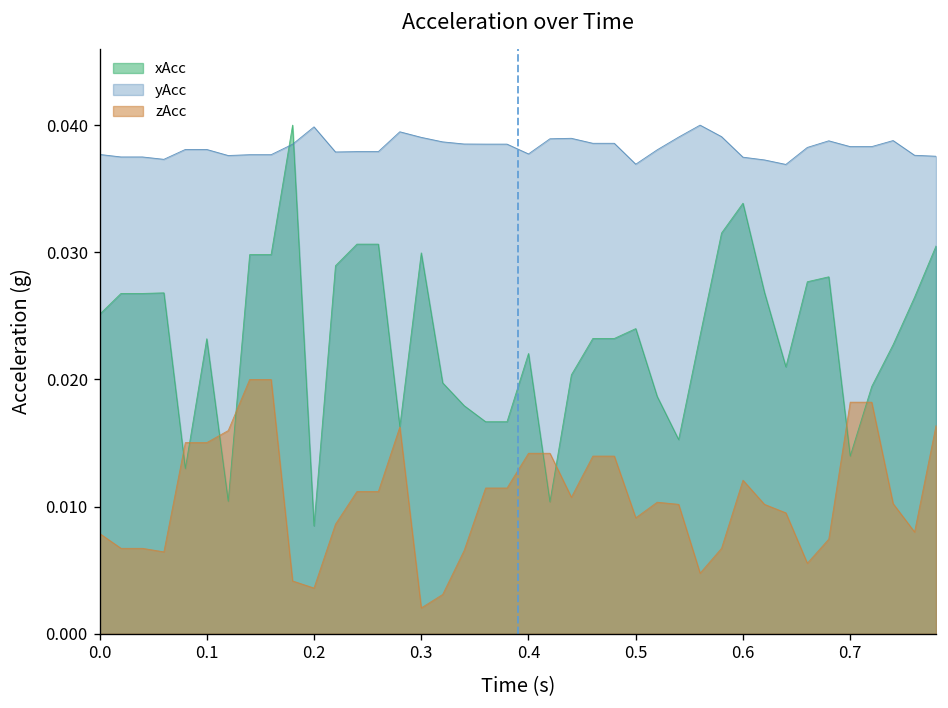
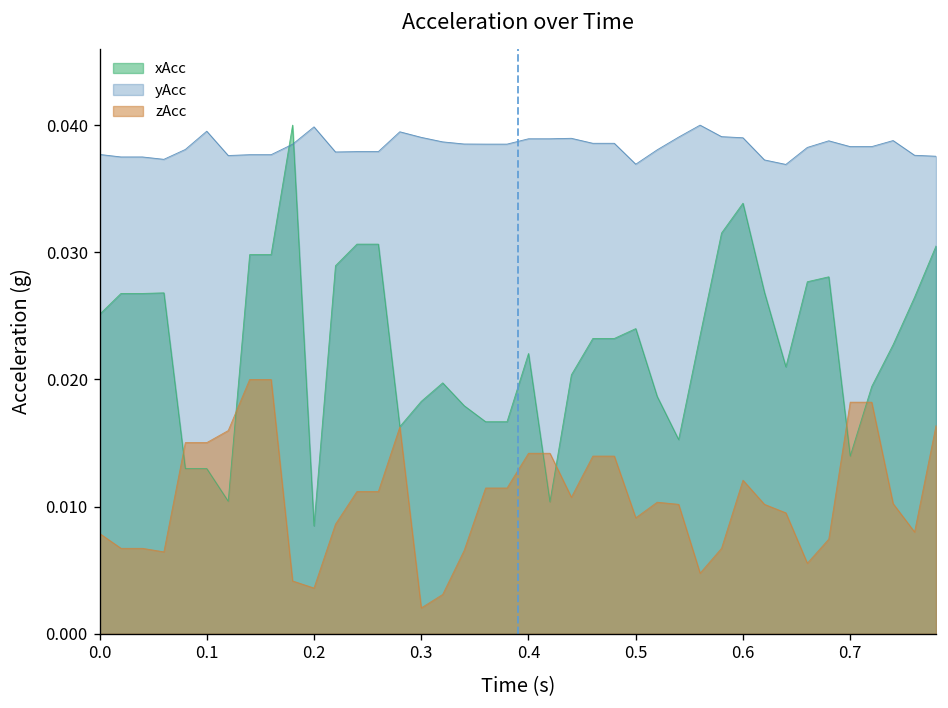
  {
    "xAcc": {
      "0.0": 0.0251,
-     "0.1": 0.0232,
+     "0.1": 0.0130,
      "0.2": 0.0085,
-     "0.3": 0.0300,
+     "0.3": 0.0183,
      "0.4": 0.0220,
      "0.5": 0.0240,
      "0.6": 0.0339,
      "0.7": 0.0140
    },
    "yAcc": {
      "0.0": 0.0377,
-     "0.1": 0.0381,
+     "0.1": 0.0395,
      "0.2": 0.0399,
      "0.3": 0.0390,
-     "0.4": 0.0377,
+     "0.4": 0.0389,
      "0.5": 0.0369,
-     "0.6": 0.0375,
+     "0.6": 0.0390,
      "0.7": 0.0383
    },
    "zAcc": {
      "0.0": 0.0079,
      "0.1": 0.0150,
      "0.2": 0.0036,
      "0.3": 0.0020,
      "0.4": 0.0142,
      "0.5": 0.0091,
      "0.6": 0.0121,
      "0.7": 0.0182
    }
  }
